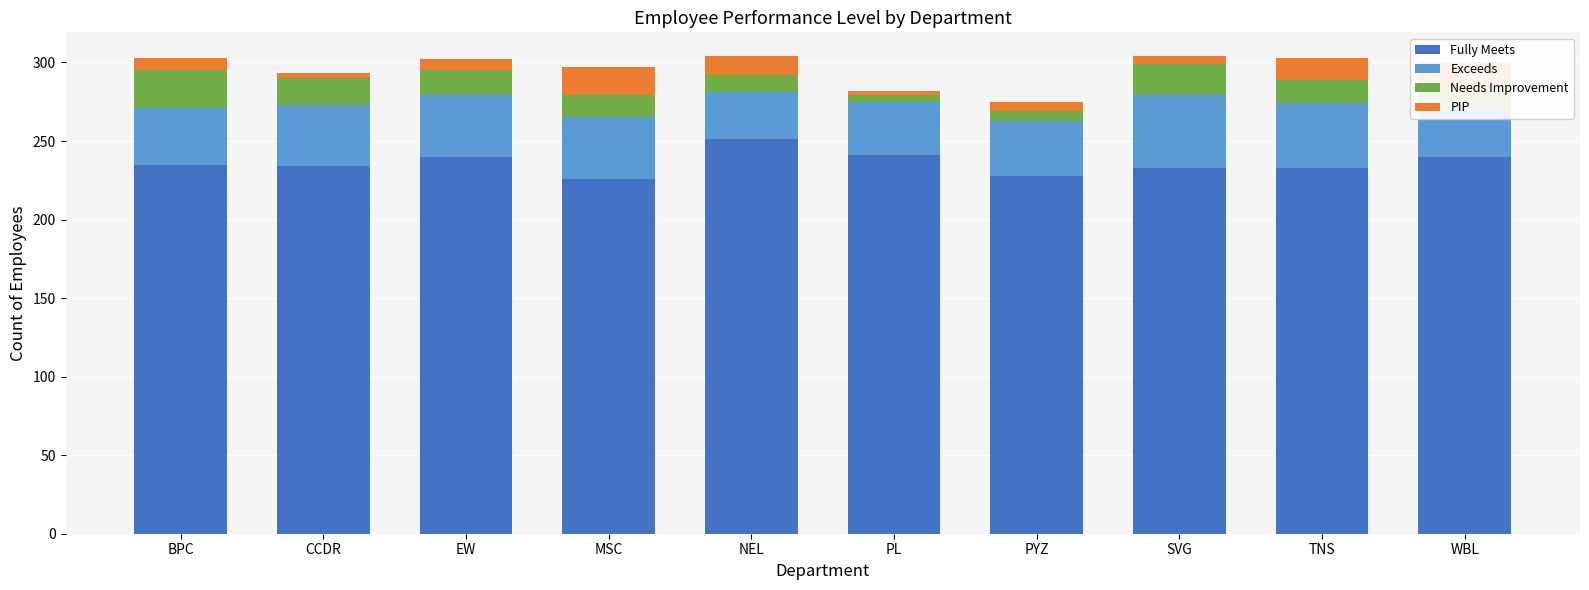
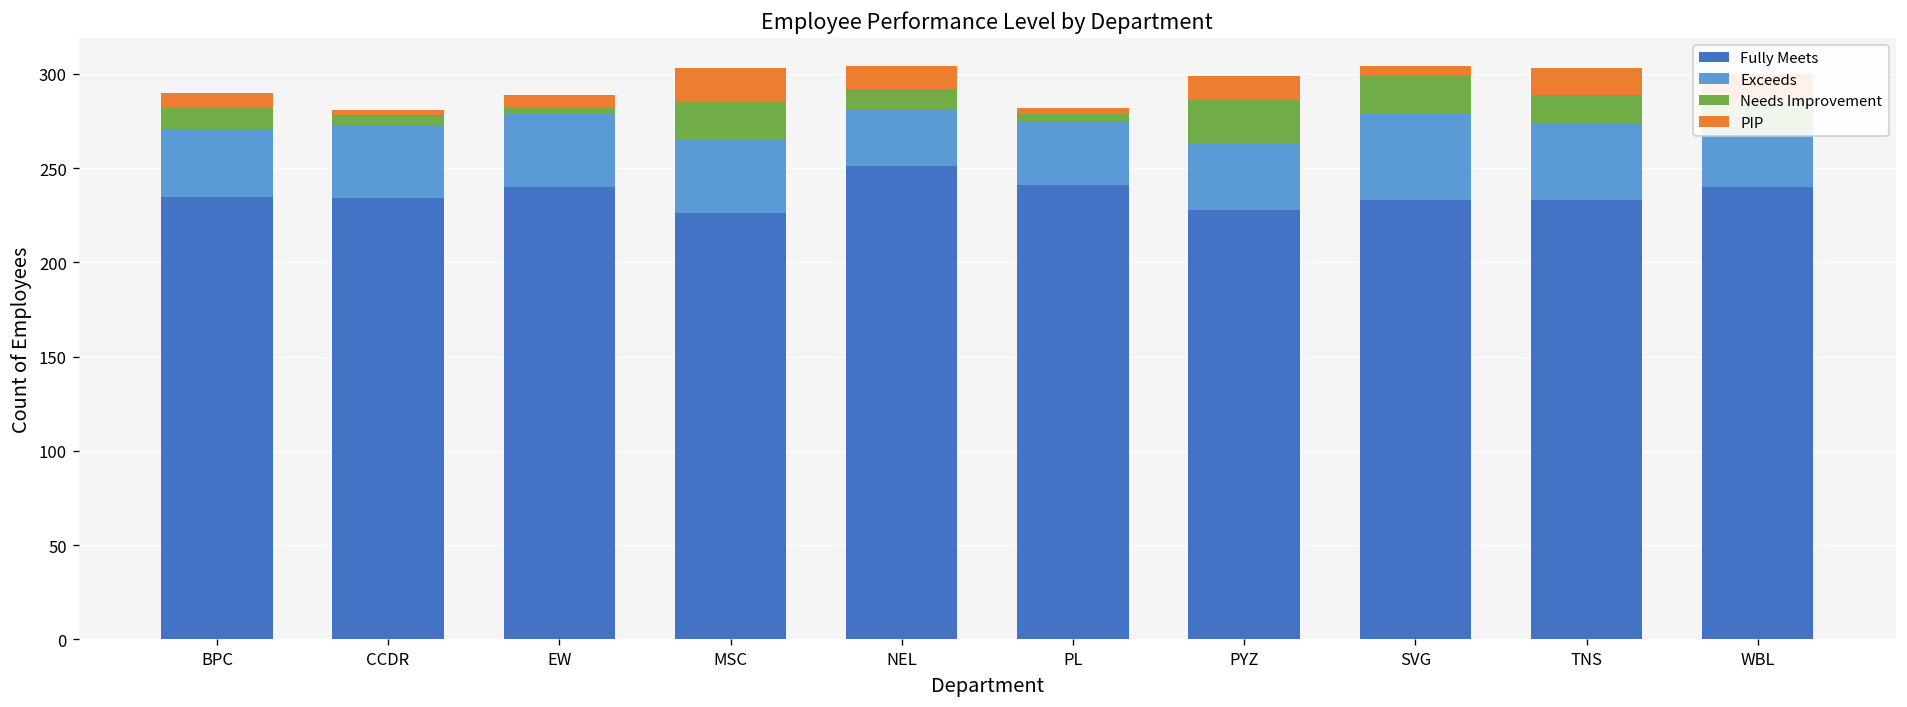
  {
    "Needs Improvement": {
-     "BPC": 24,
-     "CCDR": 17,
-     "EW": 16,
-     "MSC": 14,
+     "BPC": 11,
+     "CCDR": 5,
+     "EW": 3,
+     "MSC": 20,
      "NEL": 11,
      "PL": 4,
-     "PYZ": 6,
+     "PYZ": 23,
      "SVG": 20,
      "TNS": 15
    },
    "PIP": {
      "BPC": 8,
      "CCDR": 3,
      "EW": 7,
      "MSC": 18,
      "NEL": 12,
      "PL": 3,
-     "PYZ": 6,
+     "PYZ": 13,
      "SVG": 5,
      "TNS": 14
    }
  }
